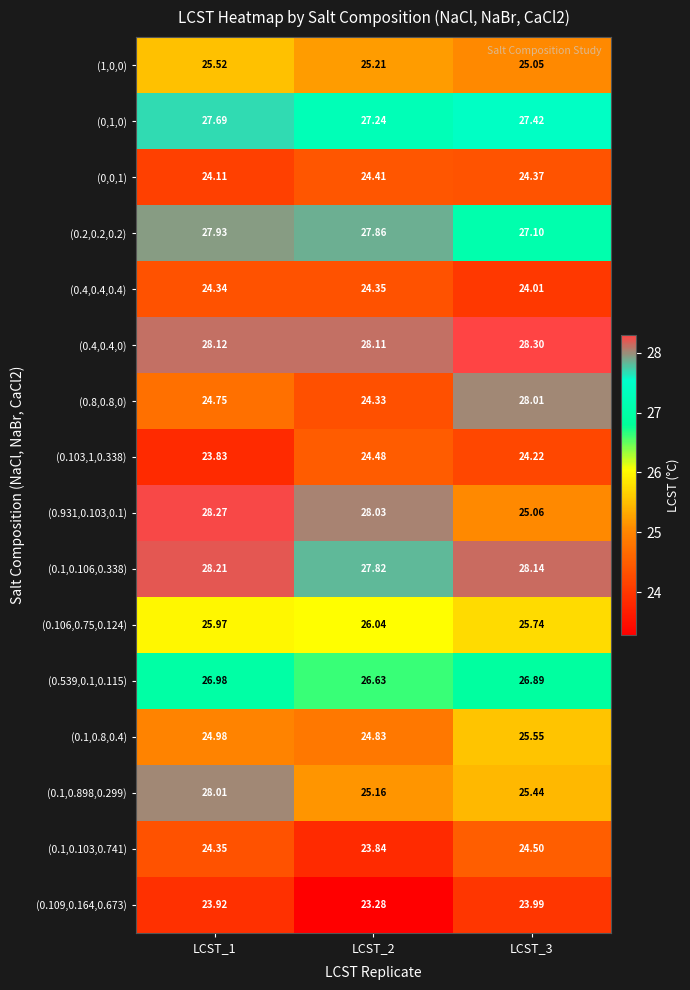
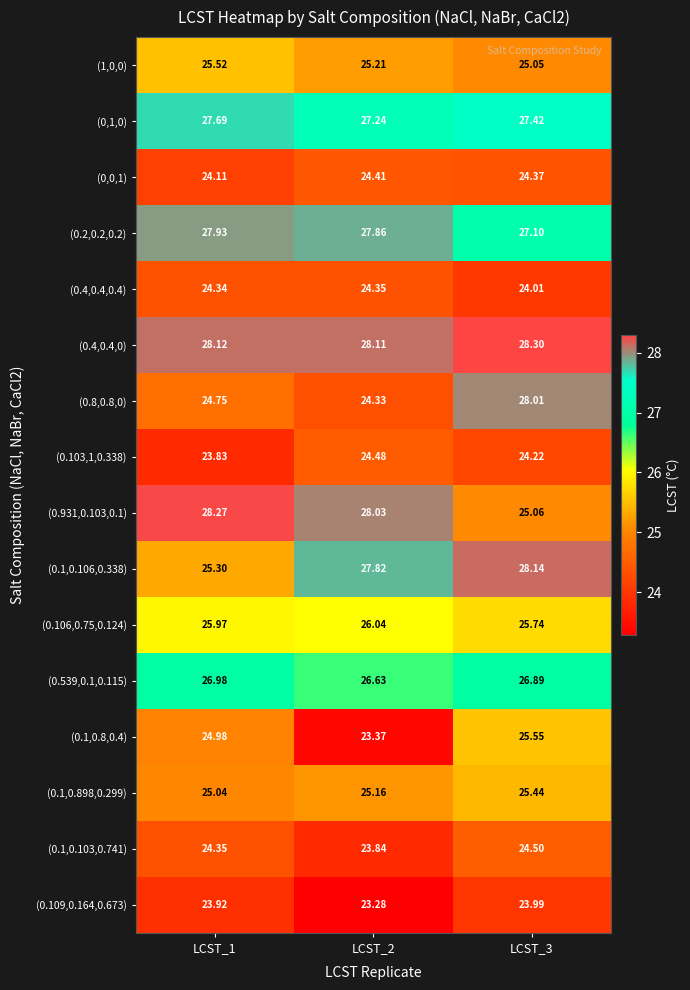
  {
    "(1,0,0)": {
      "LCST_1": 25.52,
      "LCST_2": 25.21
    },
    "(0,1,0)": {
      "LCST_1": 27.69,
      "LCST_2": 27.24,
      "LCST_3": 27.42
    },
    "(0,0,1)": {
      "LCST_1": 24.11,
      "LCST_2": 24.41,
      "LCST_3": 24.37
    },
    "(0.2,0.2,0.2)": {
      "LCST_1": 27.93,
      "LCST_2": 27.86,
      "LCST_3": 27.10
    },
    "(0.4,0.4,0.4)": {
      "LCST_1": 24.34,
      "LCST_2": 24.35,
      "LCST_3": 24.01
    },
    "(0.4,0.4,0)": {
      "LCST_1": 28.12,
      "LCST_2": 28.11,
      "LCST_3": 28.30
    },
    "(0.8,0.8,0)": {
      "LCST_1": 24.75,
      "LCST_2": 24.33,
      "LCST_3": 28.01
    },
    "(0.103,1,0.338)": {
      "LCST_1": 23.83,
      "LCST_2": 24.48,
      "LCST_3": 24.22
    },
    "(0.931,0.103,0.1)": {
      "LCST_1": 28.27,
      "LCST_2": 28.03,
      "LCST_3": 25.06
    },
    "(0.1,0.106,0.338)": {
-     "LCST_1": 28.21,
+     "LCST_1": 25.30,
      "LCST_2": 27.82,
      "LCST_3": 28.14
    },
    "(0.106,0.75,0.124)": {
      "LCST_1": 25.97,
      "LCST_2": 26.04,
      "LCST_3": 25.74
    },
    "(0.539,0.1,0.115)": {
      "LCST_1": 26.98,
      "LCST_2": 26.63,
      "LCST_3": 26.89
    },
    "(0.1,0.8,0.4)": {
      "LCST_1": 24.98,
-     "LCST_2": 24.83,
+     "LCST_2": 23.37,
      "LCST_3": 25.55
    },
    "(0.1,0.898,0.299)": {
-     "LCST_1": 28.01,
+     "LCST_1": 25.04,
      "LCST_2": 25.16,
      "LCST_3": 25.44
    },
    "(0.1,0.103,0.741)": {
      "LCST_1": 24.35,
      "LCST_2": 23.84,
      "LCST_3": 24.50
    },
    "(0.109,0.164,0.673)": {
      "LCST_1": 23.92,
      "LCST_2": 23.28,
      "LCST_3": 23.99
    }
  }
